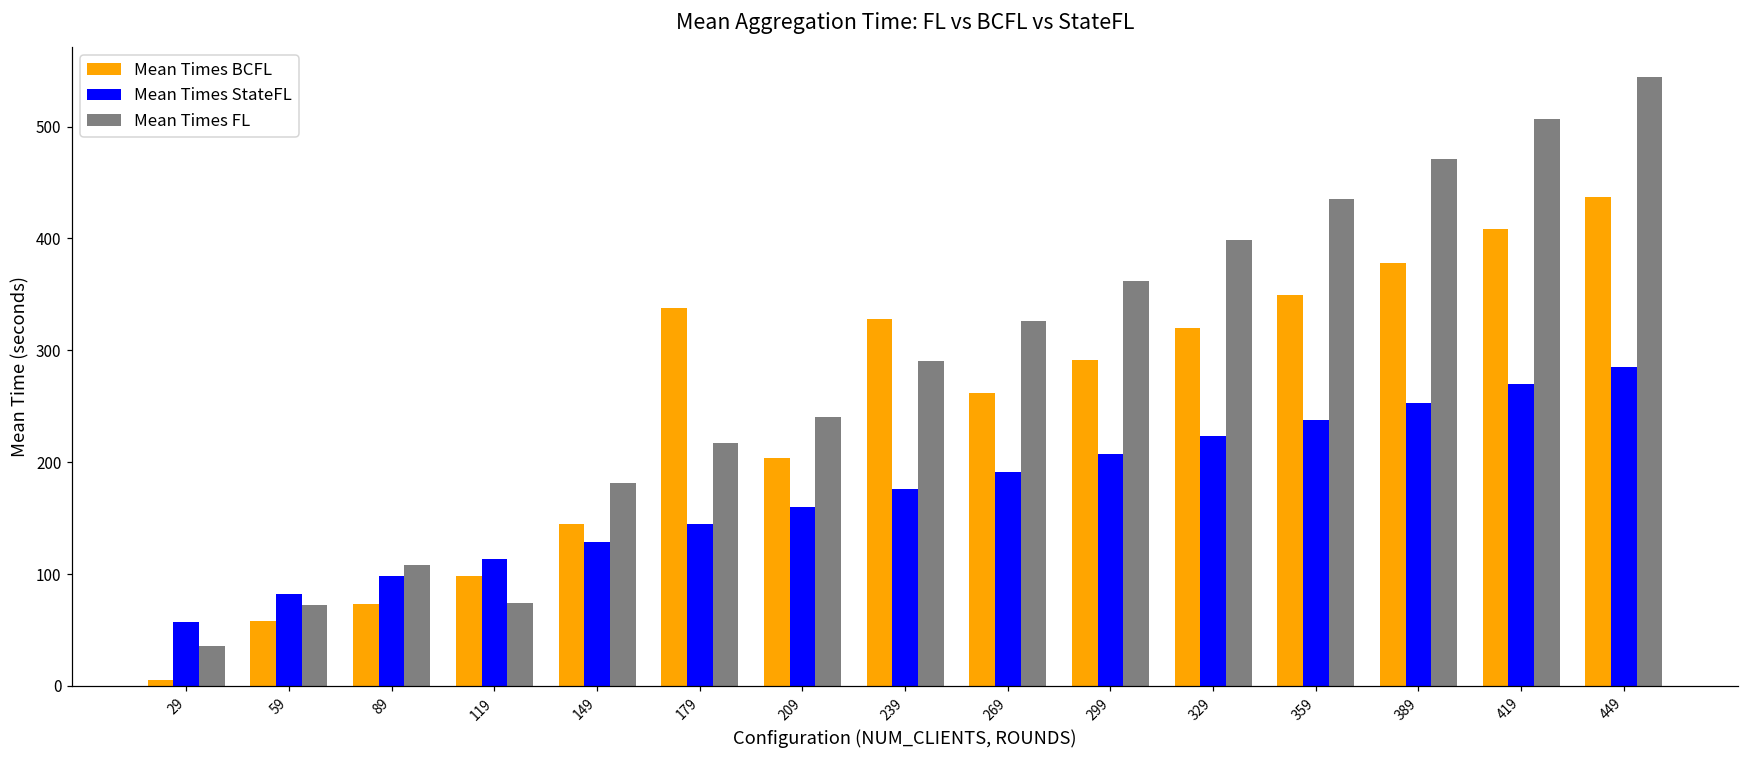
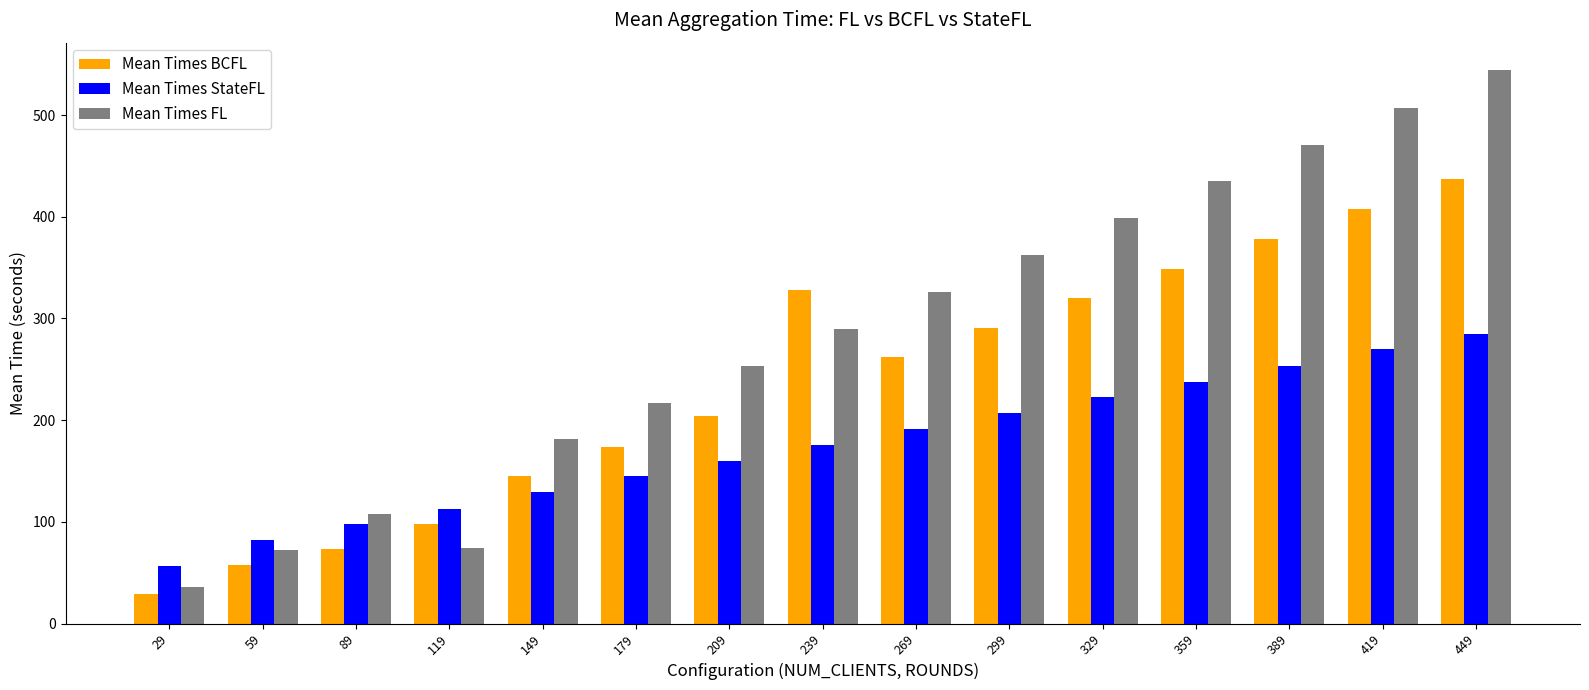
  {
    "Mean Times BCFL": {
-     "29": 5,
+     "29": 29,
      "59": 58,
      "89": 73,
      "119": 98,
      "149": 145,
-     "179": 338,
+     "179": 174,
      "209": 204,
      "239": 328,
      "269": 262,
      "299": 291,
      "329": 320,
      "359": 349,
      "389": 378,
      "419": 408,
      "449": 437
    },
    "Mean Times StateFL": {
      "29": 57,
      "59": 82,
      "89": 98,
      "119": 113,
      "149": 129,
      "179": 145,
      "209": 160,
      "239": 176,
      "269": 191,
      "299": 207,
      "329": 223,
      "359": 238,
      "389": 253,
      "419": 270,
      "449": 285
    },
    "Mean Times FL": {
      "29": 36,
      "59": 72,
      "89": 108,
      "119": 74,
      "149": 181,
      "179": 217,
-     "209": 240,
+     "209": 253,
      "239": 290,
      "269": 326,
      "299": 362,
      "329": 399,
      "359": 435,
      "389": 471,
      "419": 507,
      "449": 544
    }
  }
